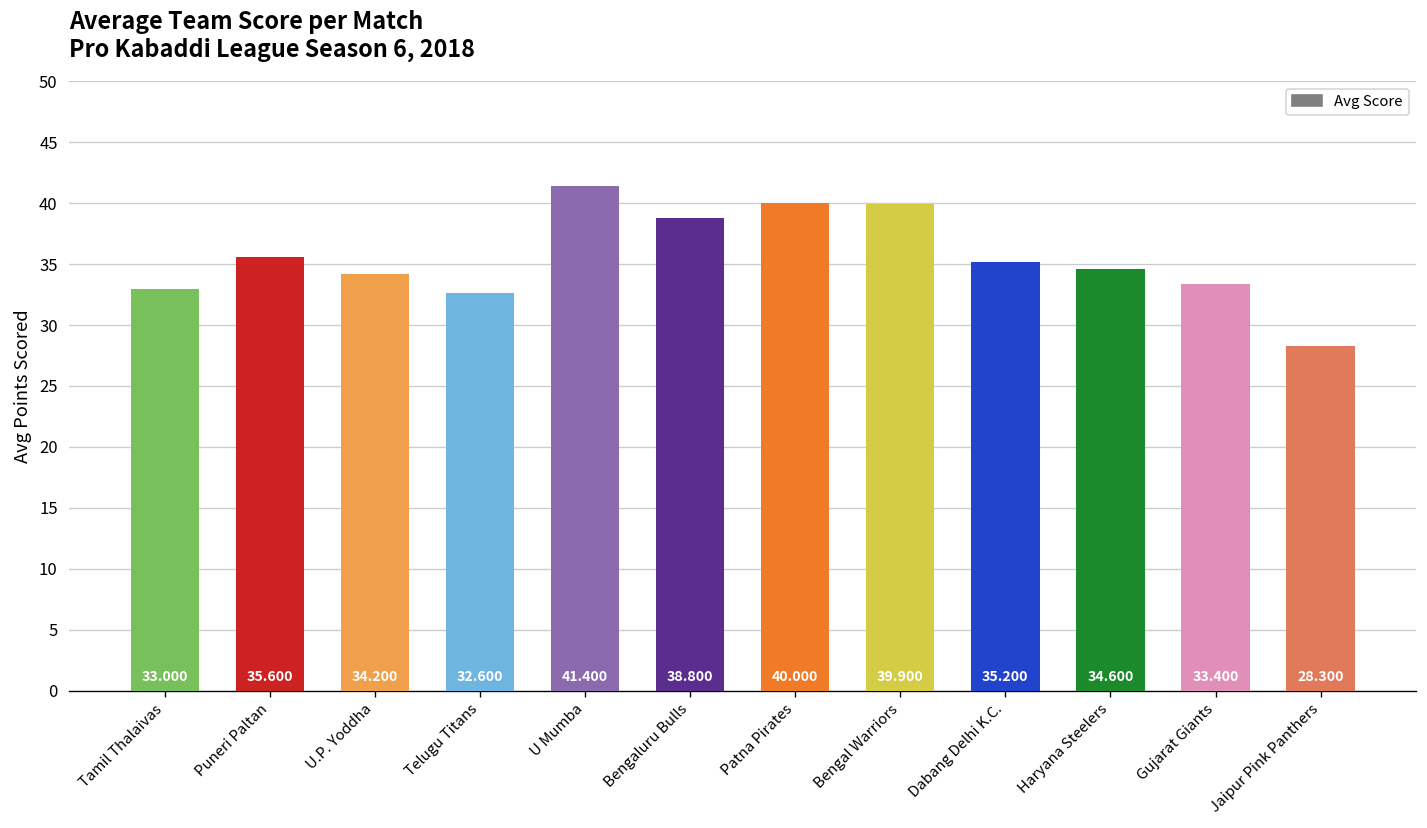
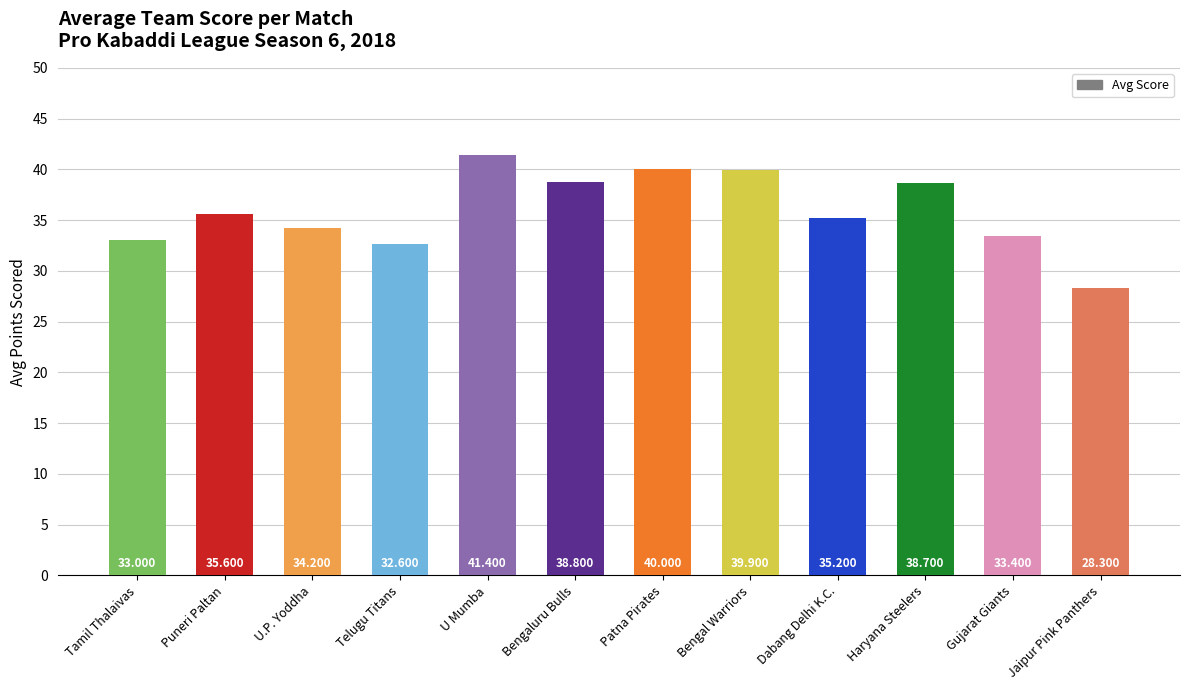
  {
    "Tamil Thalaivas": 33.000,
    "Puneri Paltan": 35.600,
    "U.P. Yoddha": 34.200,
    "Telugu Titans": 32.600,
    "U Mumba": 41.400,
    "Bengaluru Bulls": 38.800,
    "Patna Pirates": 40.000,
    "Bengal Warriors": 39.900,
    "Dabang Delhi K.C.": 35.200,
-   "Haryana Steelers": 34.600,
+   "Haryana Steelers": 38.700,
    "Gujarat Giants": 33.400,
    "Jaipur Pink Panthers": 28.300
  }
